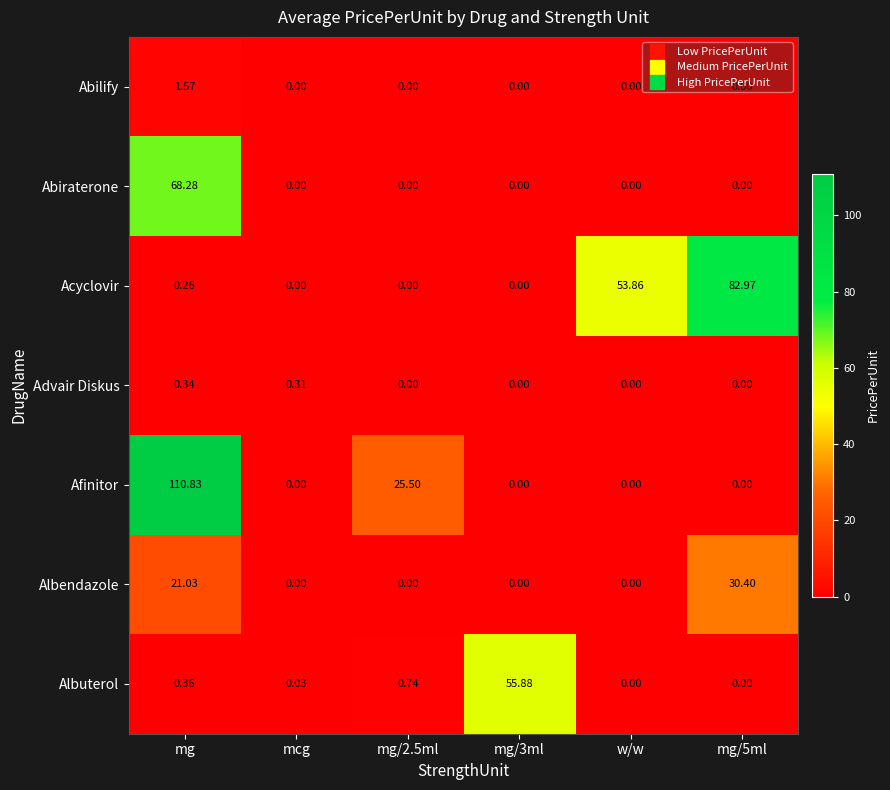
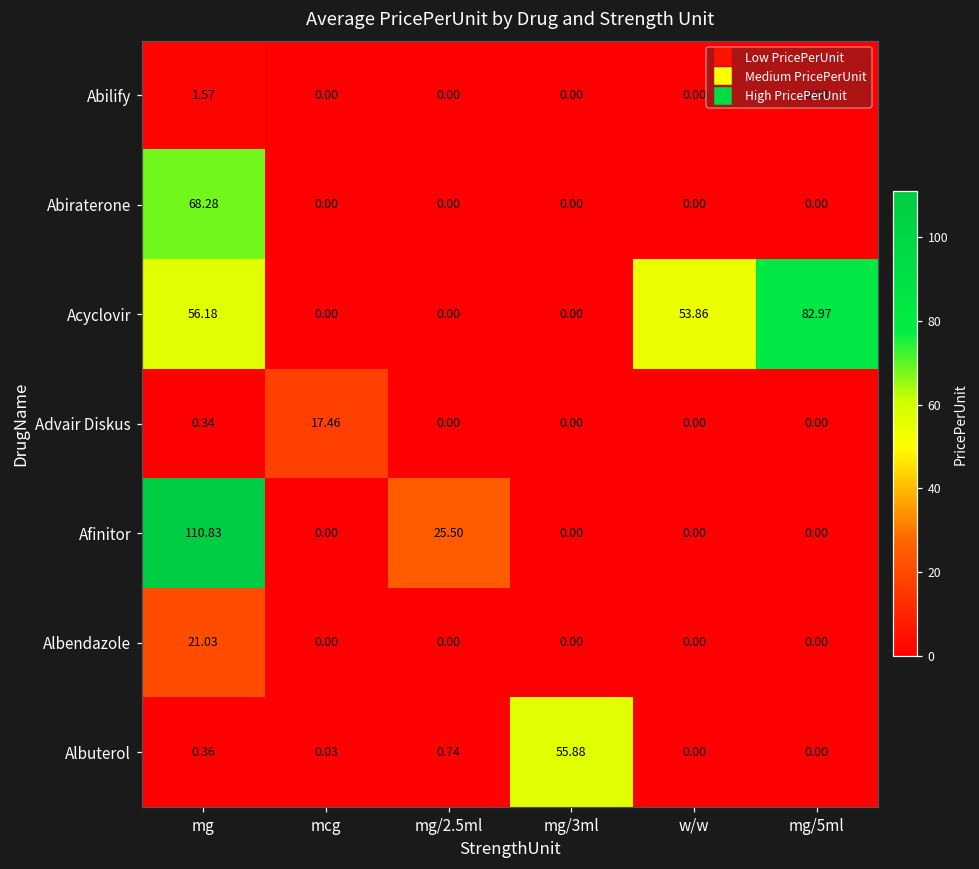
  {
    "Abilify": {
      "mg": 1.57,
      "mcg": 0.00,
      "mg/2.5ml": 0.00,
      "mg/3ml": 0.00,
      "w/w": 0.00
    },
    "Abiraterone": {
      "mg": 68.28,
      "mcg": 0.00,
      "mg/2.5ml": 0.00,
      "mg/3ml": 0.00,
      "w/w": 0.00,
      "mg/5ml": 0.00
    },
    "Acyclovir": {
-     "mg": 0.26,
+     "mg": 56.18,
      "mcg": 0.00,
      "mg/2.5ml": 0.00,
      "mg/3ml": 0.00,
      "w/w": 53.86,
      "mg/5ml": 82.97
    },
    "Advair Diskus": {
      "mg": 0.34,
-     "mcg": 0.31,
+     "mcg": 17.46,
      "mg/2.5ml": 0.00,
      "mg/3ml": 0.00,
      "w/w": 0.00,
      "mg/5ml": 0.00
    },
    "Afinitor": {
      "mg": 110.83,
      "mcg": 0.00,
      "mg/2.5ml": 25.50,
      "mg/3ml": 0.00,
      "w/w": 0.00,
      "mg/5ml": 0.00
    },
    "Albendazole": {
      "mg": 21.03,
      "mcg": 0.00,
      "mg/2.5ml": 0.00,
      "mg/3ml": 0.00,
      "w/w": 0.00,
-     "mg/5ml": 30.40
+     "mg/5ml": 0.00
    },
    "Albuterol": {
      "mg": 0.36,
      "mcg": 0.03,
      "mg/2.5ml": 0.74,
      "mg/3ml": 55.88,
      "w/w": 0.00,
      "mg/5ml": 0.00
    }
  }
